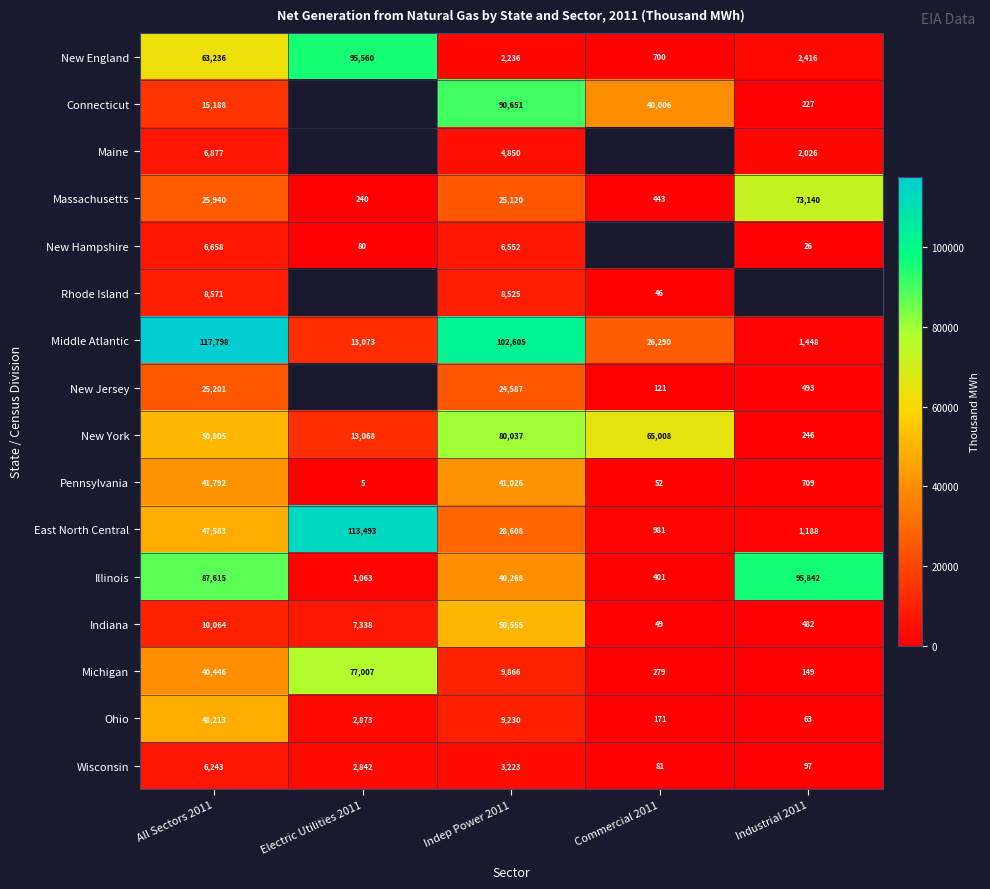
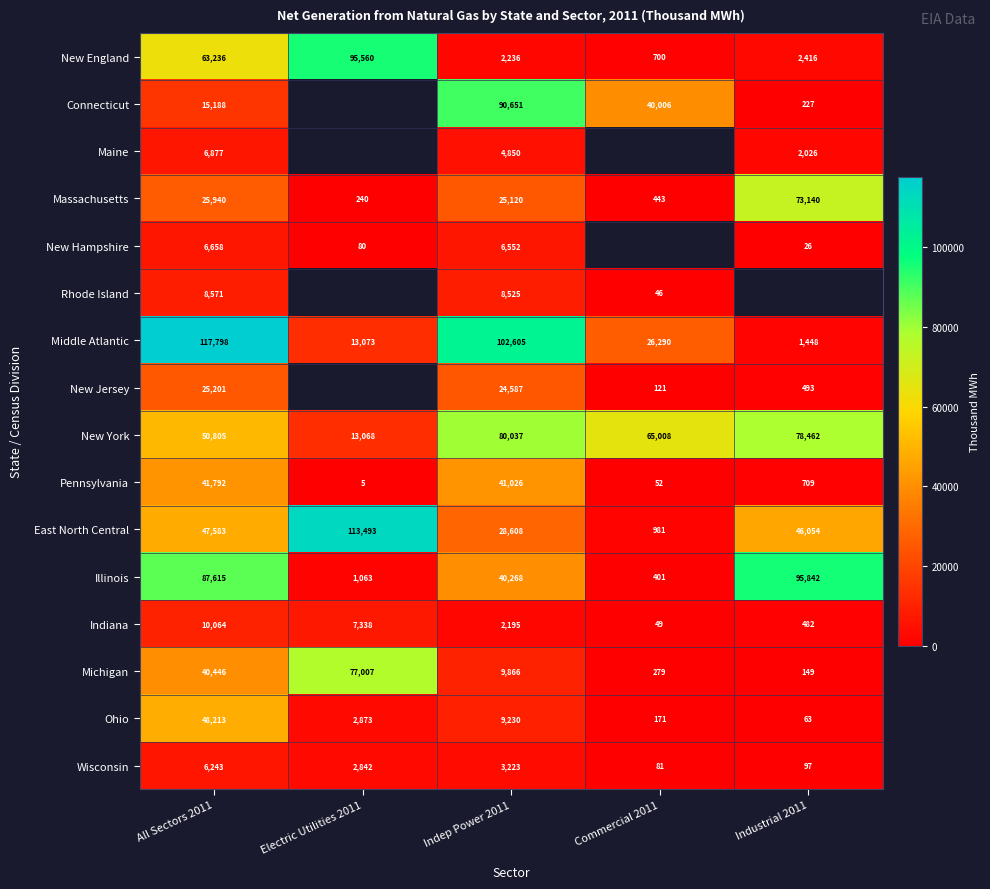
  {
    "New England": {
      "All Sectors 2011": "63,236",
      "Electric Utilities 2011": "95,560",
      "Indep Power 2011": "2,236",
      "Commercial 2011": "700",
      "Industrial 2011": "2,416"
    },
    "Connecticut": {
      "All Sectors 2011": "15,188",
      "Indep Power 2011": "90,651",
      "Commercial 2011": "40,006",
      "Industrial 2011": "227"
    },
    "Maine": {
      "All Sectors 2011": "6,877",
      "Indep Power 2011": "4,850",
      "Industrial 2011": "2,026"
    },
    "Massachusetts": {
      "All Sectors 2011": "25,940",
      "Electric Utilities 2011": "240",
      "Indep Power 2011": "25,120",
      "Commercial 2011": "443",
      "Industrial 2011": "73,140"
    },
    "New Hampshire": {
      "All Sectors 2011": "6,658",
      "Electric Utilities 2011": "80",
      "Indep Power 2011": "6,552",
      "Industrial 2011": "26"
    },
    "Rhode Island": {
      "All Sectors 2011": "8,571",
      "Indep Power 2011": "8,525",
      "Commercial 2011": "46"
    },
    "Middle Atlantic": {
      "All Sectors 2011": "117,798",
      "Electric Utilities 2011": "13,073",
      "Indep Power 2011": "102,605",
      "Commercial 2011": "26,290",
      "Industrial 2011": "1,448"
    },
    "New Jersey": {
      "All Sectors 2011": "25,201",
      "Indep Power 2011": "24,587",
      "Commercial 2011": "121",
      "Industrial 2011": "493"
    },
    "New York": {
      "All Sectors 2011": "50,805",
      "Electric Utilities 2011": "13,068",
      "Indep Power 2011": "80,037",
      "Commercial 2011": "65,008",
-     "Industrial 2011": "246"
+     "Industrial 2011": "78,462"
    },
    "Pennsylvania": {
      "All Sectors 2011": "41,792",
      "Electric Utilities 2011": "5",
      "Indep Power 2011": "41,026",
      "Commercial 2011": "52",
      "Industrial 2011": "709"
    },
    "East North Central": {
      "All Sectors 2011": "47,583",
      "Electric Utilities 2011": "113,493",
      "Indep Power 2011": "28,608",
      "Commercial 2011": "981",
-     "Industrial 2011": "1,188"
+     "Industrial 2011": "46,054"
    },
    "Illinois": {
      "All Sectors 2011": "87,615",
      "Electric Utilities 2011": "1,063",
      "Indep Power 2011": "40,268",
      "Commercial 2011": "401",
      "Industrial 2011": "95,842"
    },
    "Indiana": {
      "All Sectors 2011": "10,064",
      "Electric Utilities 2011": "7,338",
-     "Indep Power 2011": "50,555",
+     "Indep Power 2011": "2,195",
      "Commercial 2011": "49",
      "Industrial 2011": "482"
    },
    "Michigan": {
      "All Sectors 2011": "40,446",
      "Electric Utilities 2011": "77,007",
      "Indep Power 2011": "9,866",
      "Commercial 2011": "279",
      "Industrial 2011": "149"
    },
    "Ohio": {
      "All Sectors 2011": "48,213",
      "Electric Utilities 2011": "2,873",
      "Indep Power 2011": "9,230",
      "Commercial 2011": "171",
      "Industrial 2011": "63"
    },
    "Wisconsin": {
      "All Sectors 2011": "6,243",
      "Electric Utilities 2011": "2,842",
      "Indep Power 2011": "3,223",
      "Commercial 2011": "81",
      "Industrial 2011": "97"
    }
  }
